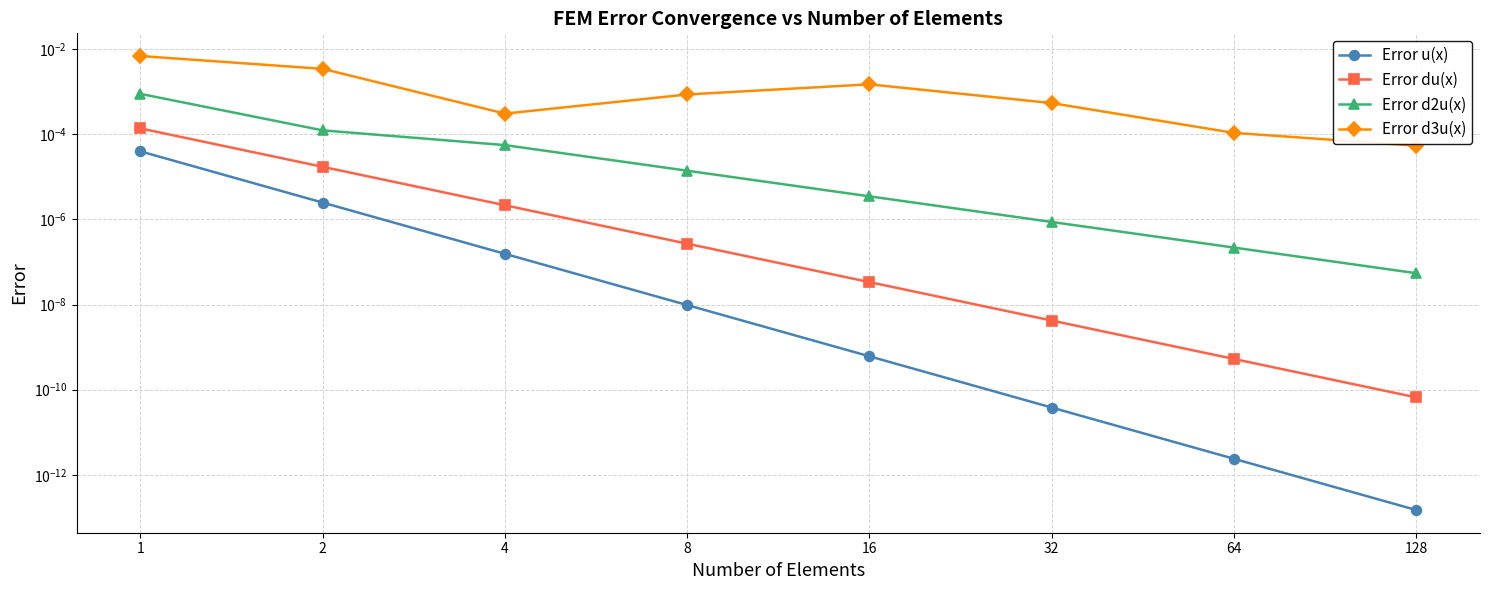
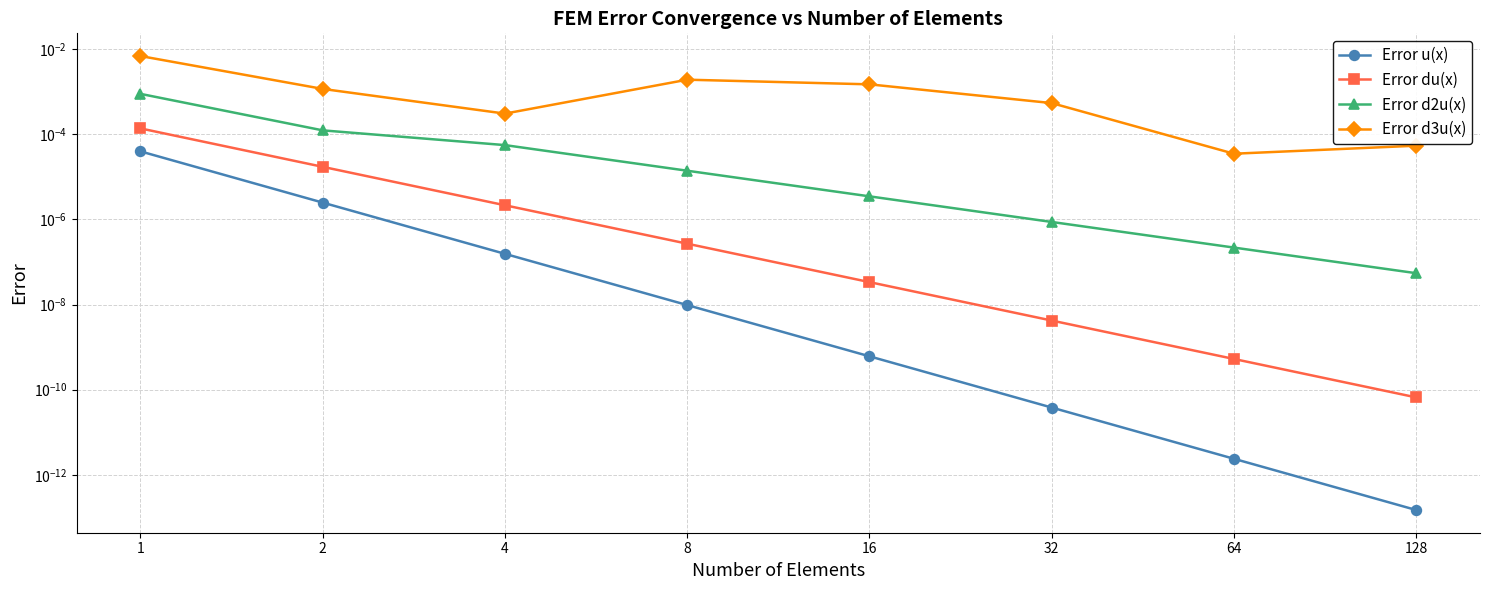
  {
    "Error u(x)": {
      "1": 0.00004,
      "2": 0.000002,
      "4": 0.00000016,
      "8": 0.000000010,
      "16": 0.0000000006,
      "32": 0.00000000004,
      "64": 0.000000000002,
      "128": 0.000000000000
    },
    "Error du(x)": {
      "1": 0.00014,
      "2": 0.000017,
      "4": 0.000002,
      "8": 0.0000003,
      "16": 0.00000003,
      "32": 0.000000004,
      "64": 0.0000000005,
      "128": 0.00000000007
    },
    "Error d2u(x)": {
      "1": 0.0009,
      "2": 0.00012,
      "4": 0.00006,
      "8": 0.000014,
      "16": 0.000003,
      "32": 0.0000009,
      "64": 0.0000002,
      "128": 0.00000005
    },
    "Error d3u(x)": {
      "1": 0.007,
-     "2": 0.003,
+     "2": 0.0012,
      "4": 0.0003,
-     "8": 0.0009,
+     "8": 0.002,
      "16": 0.0015,
      "32": 0.0005,
-     "64": 0.00011,
+     "64": 0.00004,
      "128": 0.00005
    }
  }
